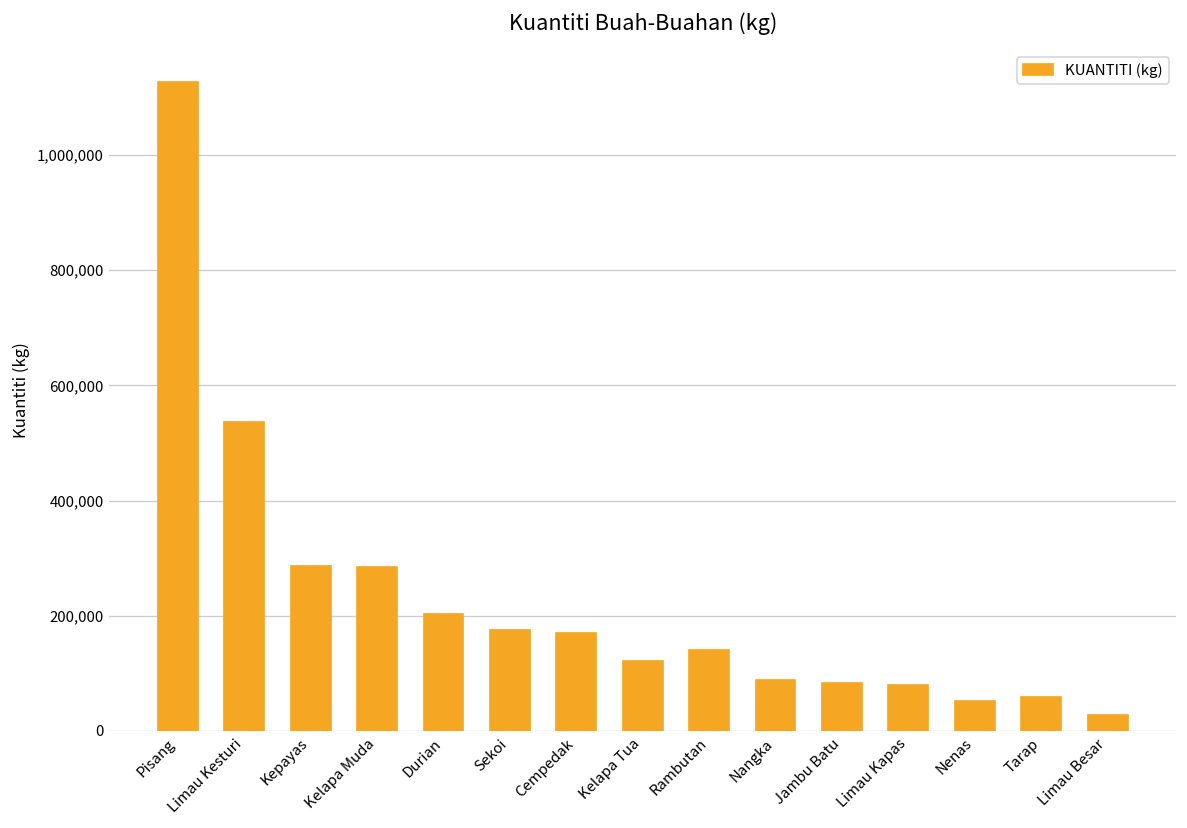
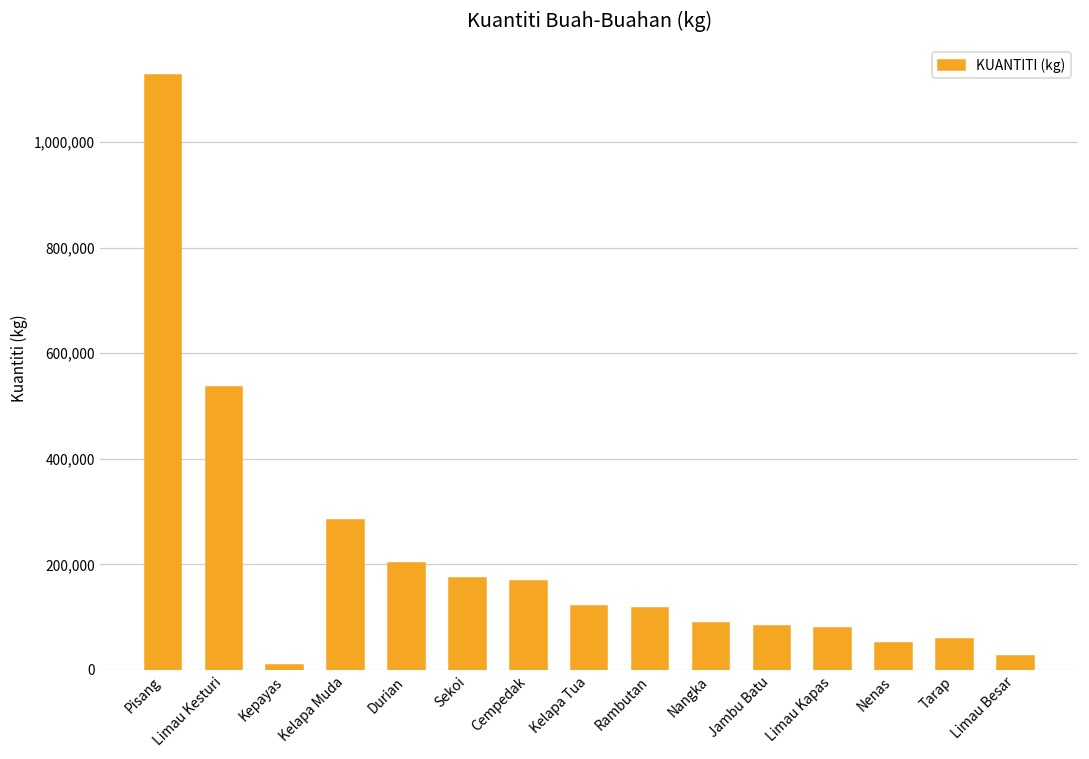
  {
    "Pisang": "1,130,000",
    "Limau Kesturi": "540,000",
-   "Kepayas": "290,000",
+   "Kepayas": "10,000",
    "Kelapa Muda": "280,000",
    "Durian": "200,000",
    "Sekoi": "170,000",
    "Cempedak": "170,000",
    "Kelapa Tua": "120,000",
-   "Rambutan": "140,000",
+   "Rambutan": "120,000",
    "Nangka": "90,000",
    "Jambu Batu": "80,000",
    "Limau Kapas": "80,000",
    "Nenas": "50,000",
    "Tarap": "60,000",
    "Limau Besar": "30,000"
  }
